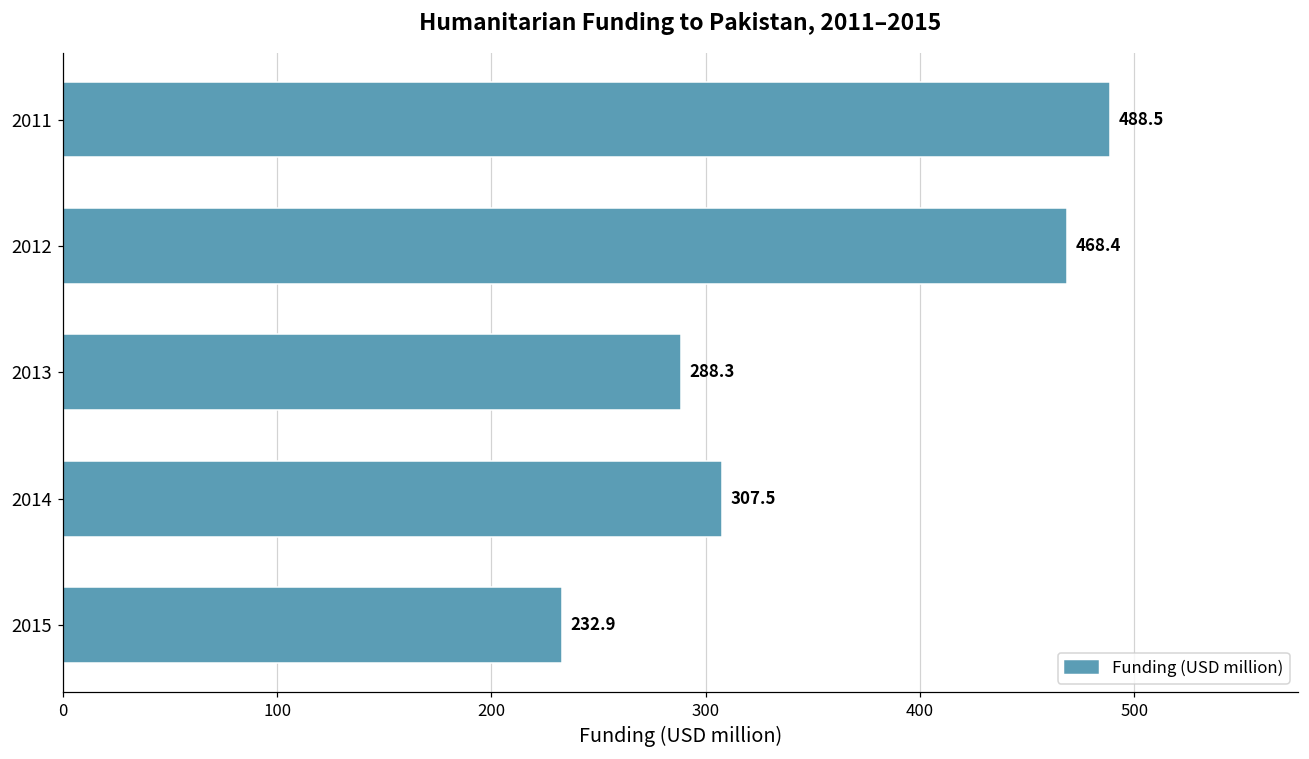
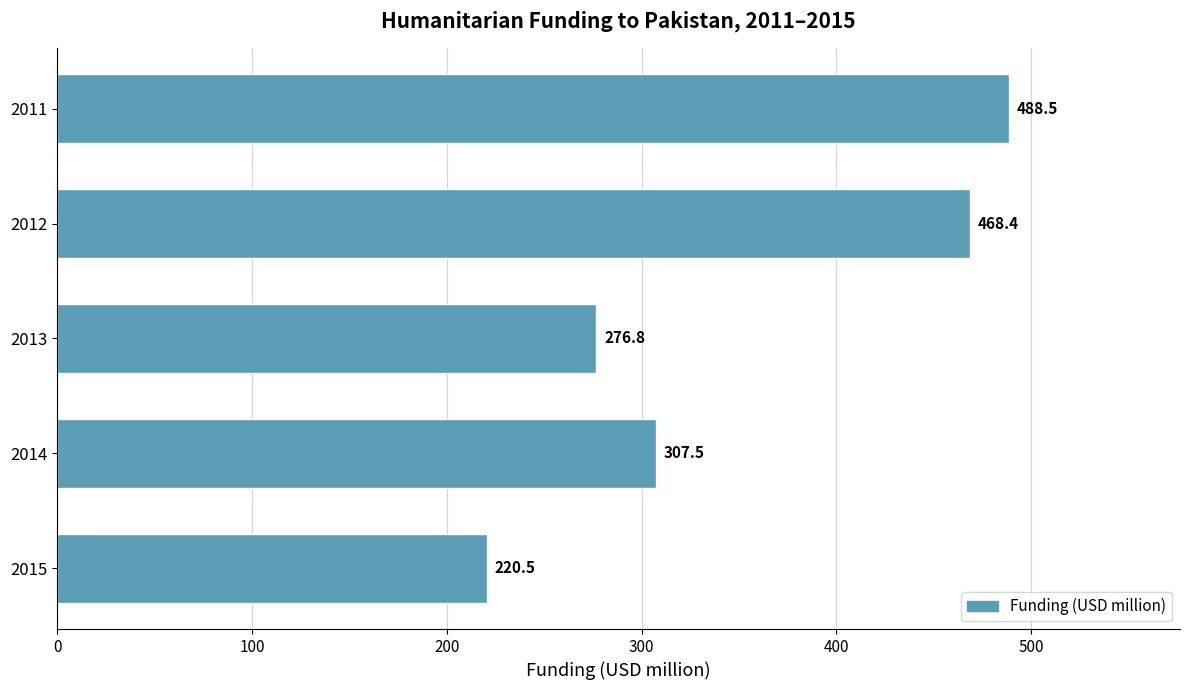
  {
    "2011": 488.5,
    "2012": 468.4,
-   "2013": 288.3,
+   "2013": 276.8,
    "2014": 307.5,
-   "2015": 232.9
+   "2015": 220.5
  }
